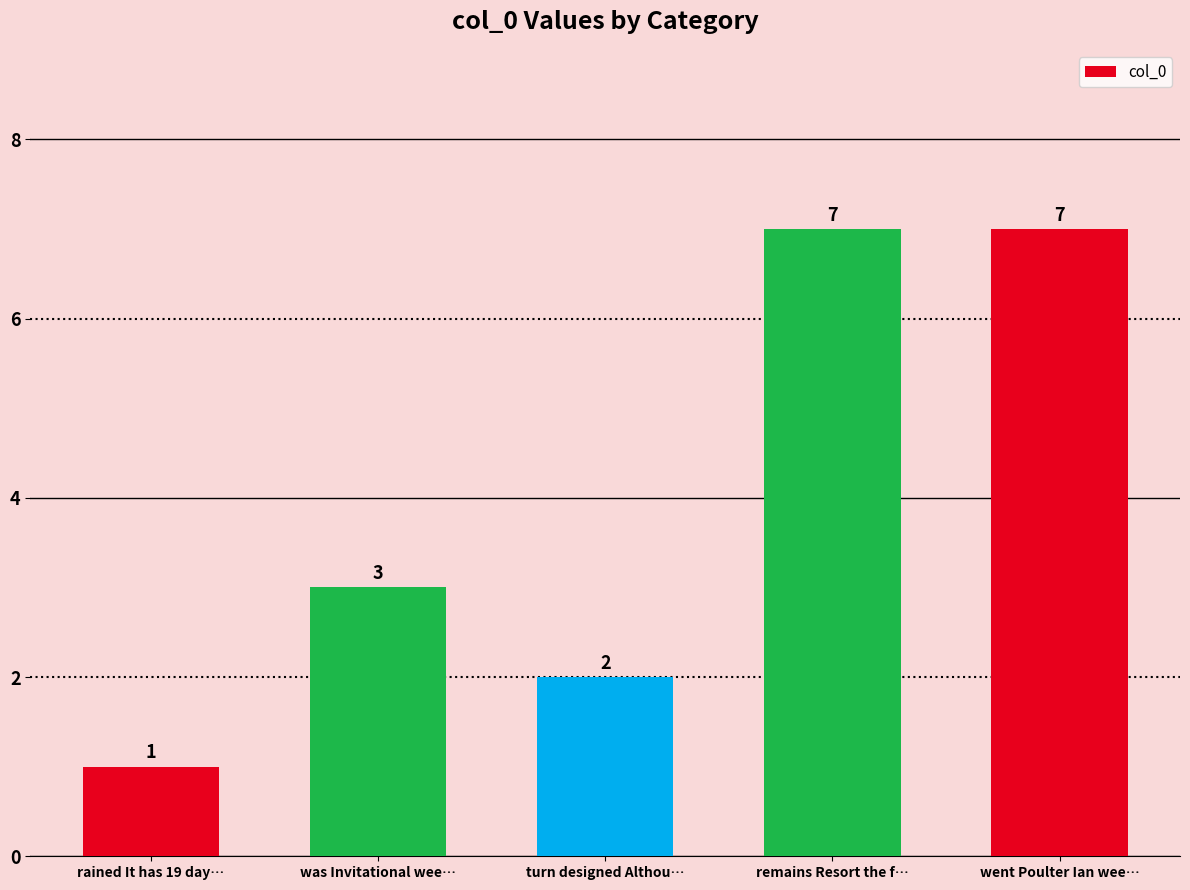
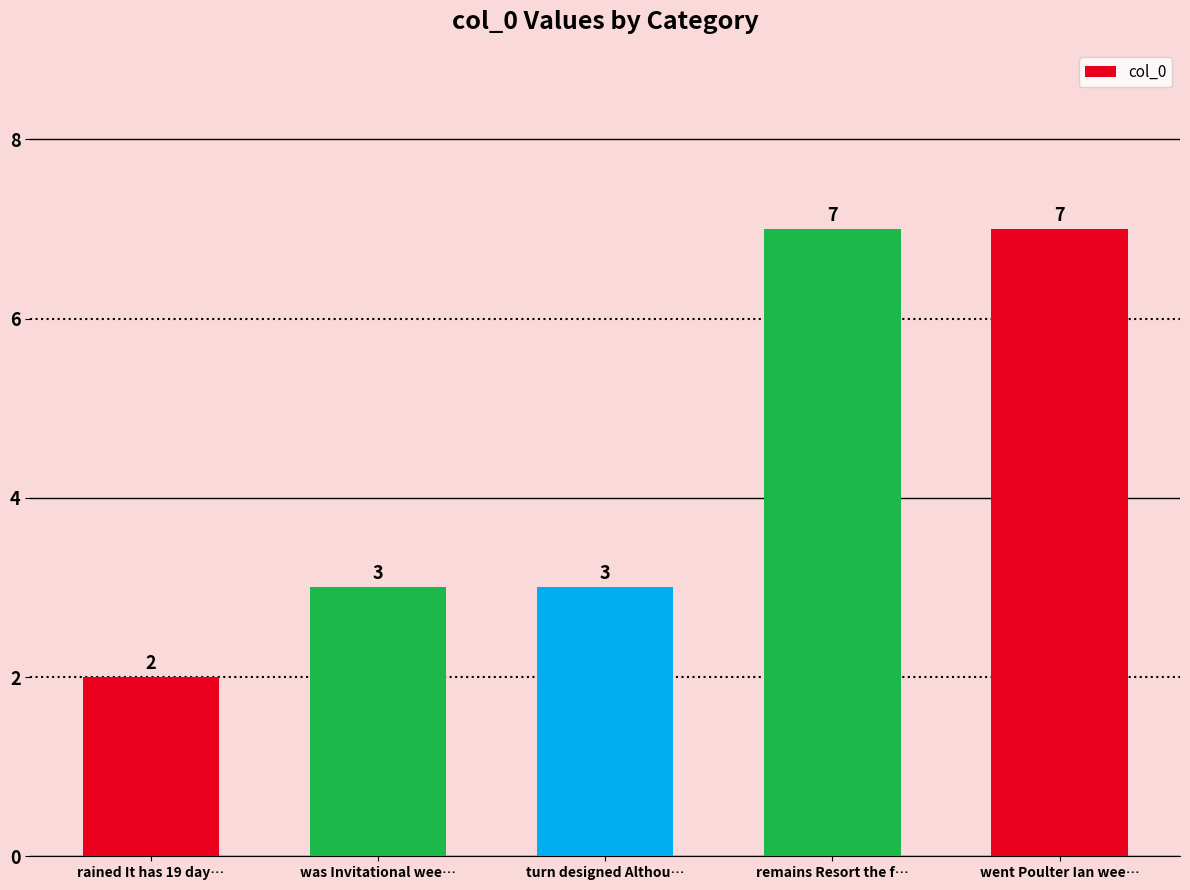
  {
-   "rained It has 19 day…": 1,
+   "rained It has 19 day…": 2,
    "was Invitational wee…": 3,
-   "turn designed Althou…": 2,
+   "turn designed Althou…": 3,
    "remains Resort the f…": 7,
    "went Poulter Ian wee…": 7
  }
